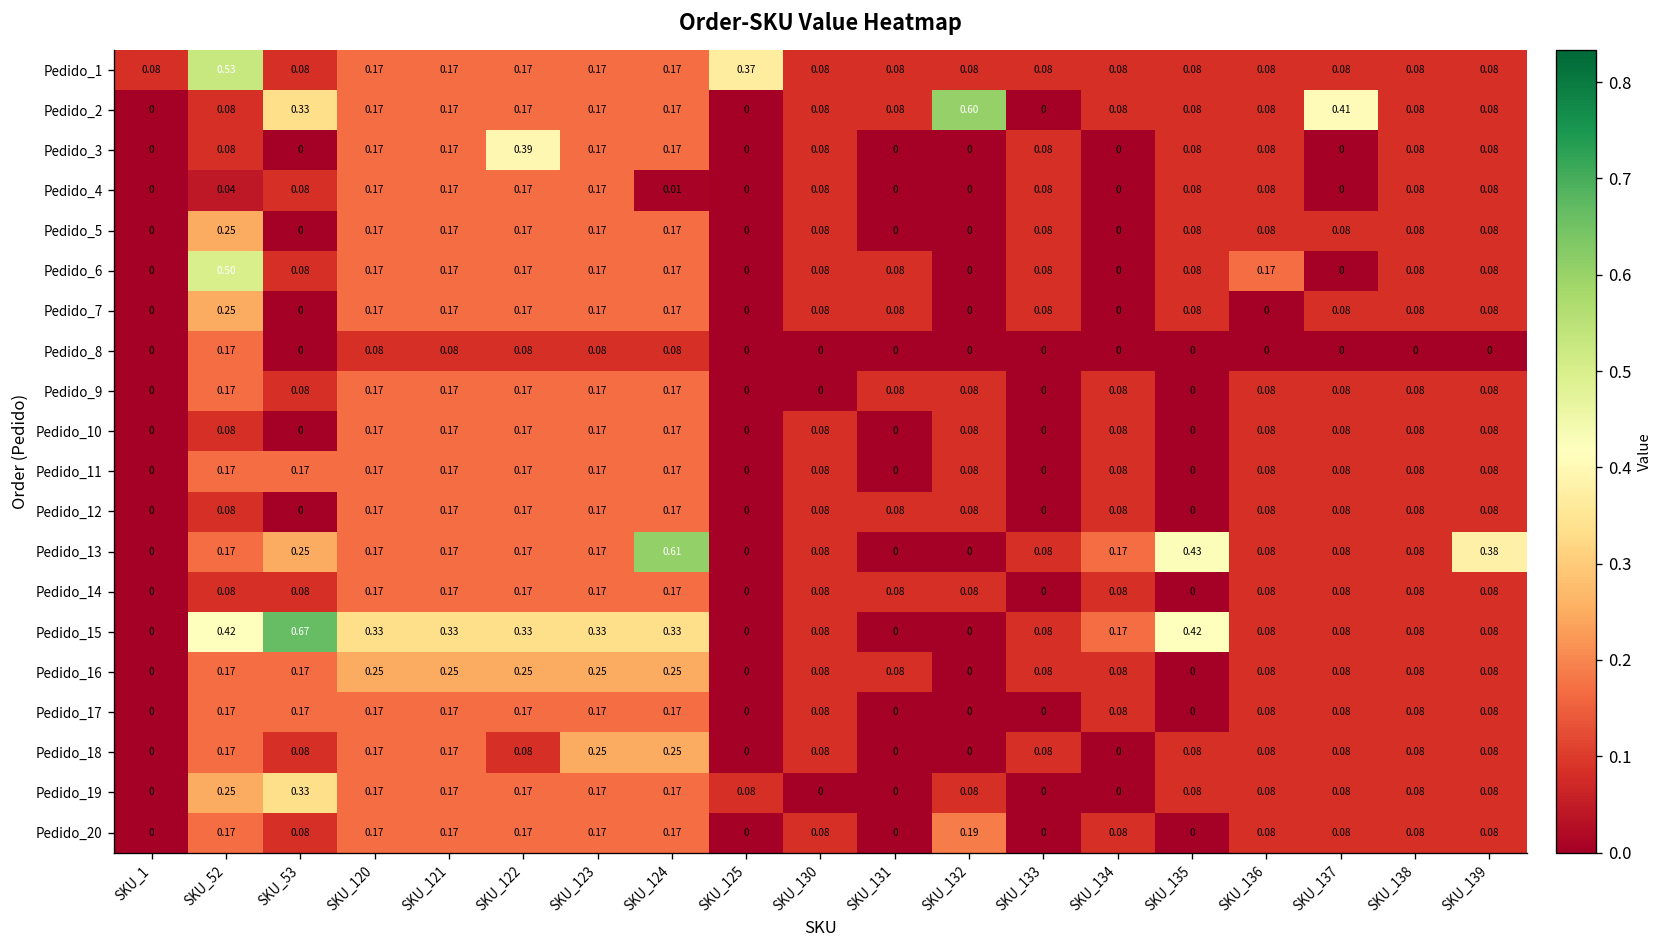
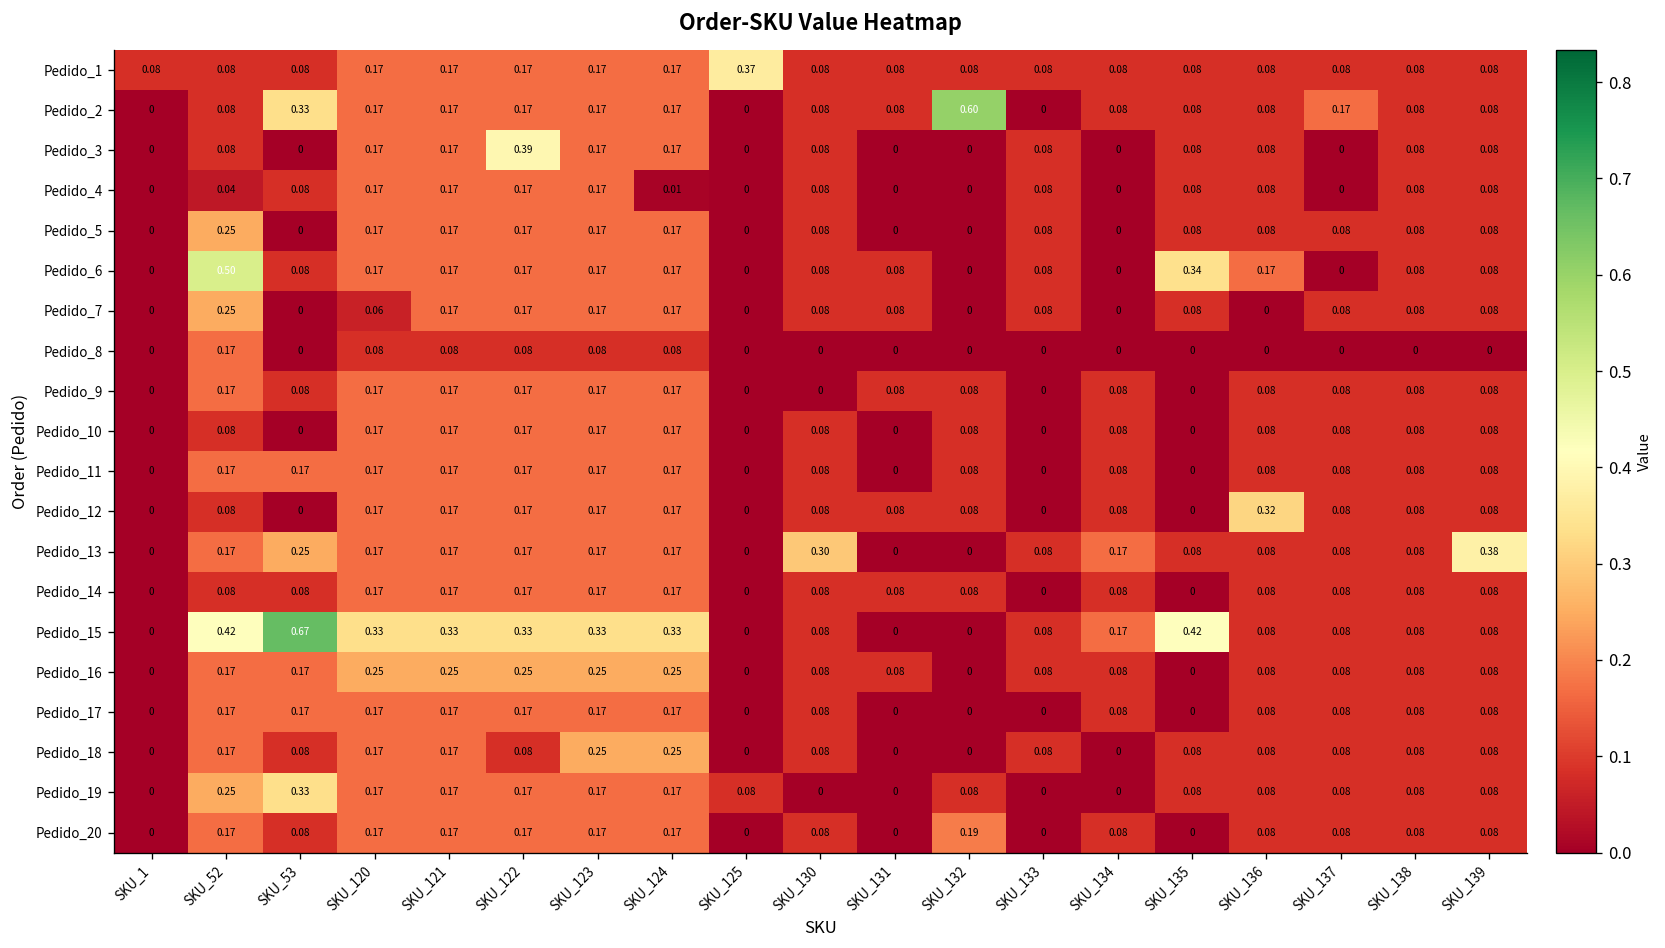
  {
    "Pedido_1": {
      "SKU_1": 0.08,
-     "SKU_52": 0.53,
+     "SKU_52": 0.08,
      "SKU_53": 0.08,
      "SKU_120": 0.17,
      "SKU_121": 0.17,
      "SKU_122": 0.17,
      "SKU_123": 0.17,
      "SKU_124": 0.17,
      "SKU_125": 0.37,
      "SKU_130": 0.08,
      "SKU_131": 0.08,
      "SKU_132": 0.08,
      "SKU_133": 0.08,
      "SKU_134": 0.08,
      "SKU_135": 0.08,
      "SKU_136": 0.08,
      "SKU_137": 0.08,
      "SKU_138": 0.08,
      "SKU_139": 0.08
    },
    "Pedido_2": {
      "SKU_1": 0,
      "SKU_52": 0.08,
      "SKU_53": 0.33,
      "SKU_120": 0.17,
      "SKU_121": 0.17,
      "SKU_122": 0.17,
      "SKU_123": 0.17,
      "SKU_124": 0.17,
      "SKU_125": 0,
      "SKU_130": 0.08,
      "SKU_131": 0.08,
      "SKU_132": 0.60,
      "SKU_133": 0,
      "SKU_134": 0.08,
      "SKU_135": 0.08,
      "SKU_136": 0.08,
-     "SKU_137": 0.41,
+     "SKU_137": 0.17,
      "SKU_138": 0.08,
      "SKU_139": 0.08
    },
    "Pedido_6": {
      "SKU_1": 0,
      "SKU_52": 0.50,
      "SKU_53": 0.08,
      "SKU_120": 0.17,
      "SKU_121": 0.17,
      "SKU_122": 0.17,
      "SKU_123": 0.17,
      "SKU_124": 0.17,
      "SKU_125": 0,
      "SKU_130": 0.08,
      "SKU_131": 0.08,
      "SKU_132": 0,
      "SKU_133": 0.08,
      "SKU_134": 0,
-     "SKU_135": 0.08,
+     "SKU_135": 0.34,
      "SKU_136": 0.17,
      "SKU_137": 0,
      "SKU_138": 0.08,
      "SKU_139": 0.08
    },
    "Pedido_7": {
      "SKU_1": 0,
      "SKU_52": 0.25,
      "SKU_53": 0,
-     "SKU_120": 0.17,
+     "SKU_120": 0.06,
      "SKU_121": 0.17,
      "SKU_122": 0.17,
      "SKU_123": 0.17,
      "SKU_124": 0.17,
      "SKU_125": 0,
      "SKU_130": 0.08,
      "SKU_131": 0.08,
      "SKU_132": 0,
      "SKU_133": 0.08,
      "SKU_134": 0,
      "SKU_135": 0.08,
      "SKU_136": 0,
      "SKU_137": 0.08,
      "SKU_138": 0.08,
      "SKU_139": 0.08
    },
    "Pedido_12": {
      "SKU_1": 0,
      "SKU_52": 0.08,
      "SKU_53": 0,
      "SKU_120": 0.17,
      "SKU_121": 0.17,
      "SKU_122": 0.17,
      "SKU_123": 0.17,
      "SKU_124": 0.17,
      "SKU_125": 0,
      "SKU_130": 0.08,
      "SKU_131": 0.08,
      "SKU_132": 0.08,
      "SKU_133": 0,
      "SKU_134": 0.08,
      "SKU_135": 0,
-     "SKU_136": 0.08,
+     "SKU_136": 0.32,
      "SKU_137": 0.08,
      "SKU_138": 0.08,
      "SKU_139": 0.08
    },
    "Pedido_13": {
      "SKU_1": 0,
      "SKU_52": 0.17,
      "SKU_53": 0.25,
      "SKU_120": 0.17,
      "SKU_121": 0.17,
      "SKU_122": 0.17,
      "SKU_123": 0.17,
-     "SKU_124": 0.61,
+     "SKU_124": 0.17,
      "SKU_125": 0,
-     "SKU_130": 0.08,
+     "SKU_130": 0.30,
      "SKU_131": 0,
      "SKU_132": 0,
      "SKU_133": 0.08,
      "SKU_134": 0.17,
-     "SKU_135": 0.43,
+     "SKU_135": 0.08,
      "SKU_136": 0.08,
      "SKU_137": 0.08,
      "SKU_138": 0.08,
      "SKU_139": 0.38
    }
  }
